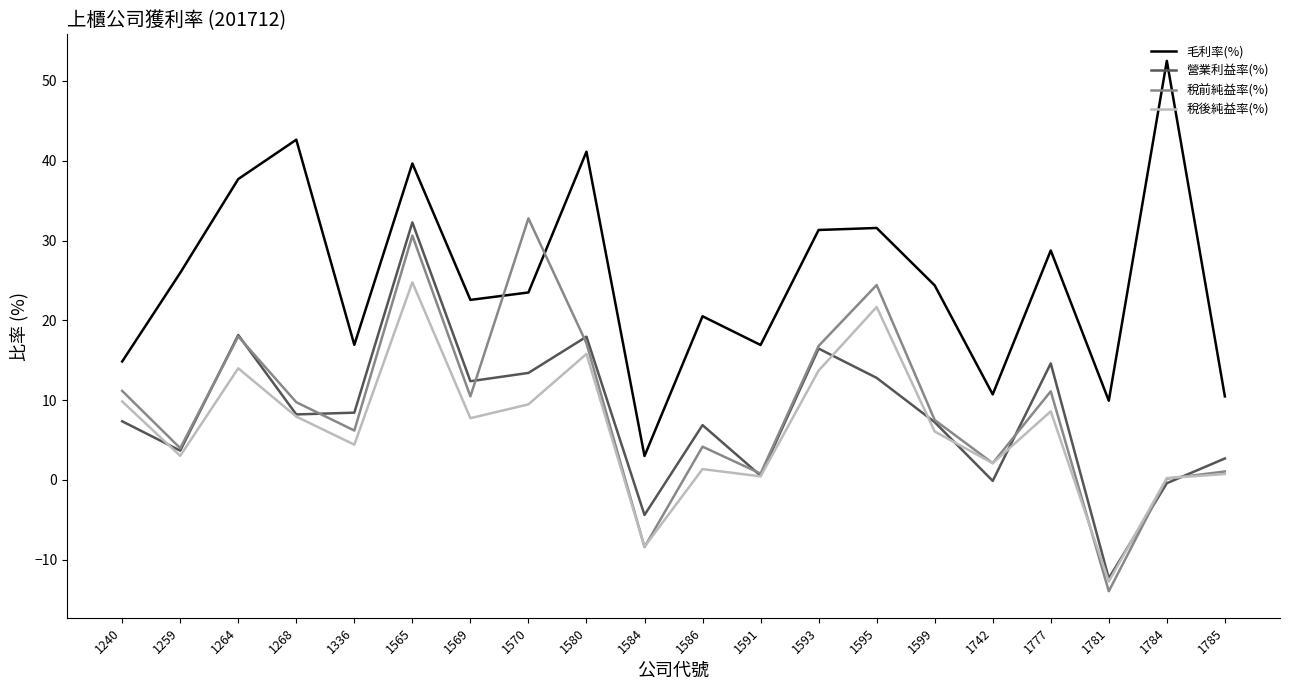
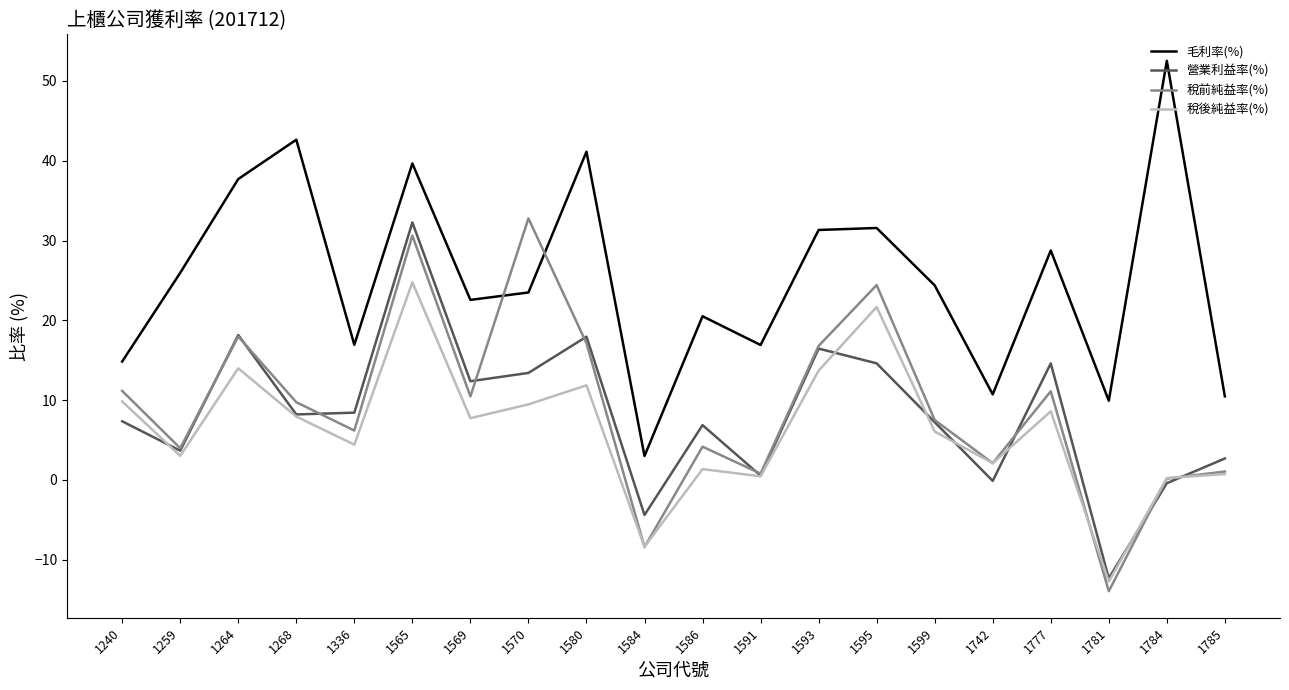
  {
    "毛利率(%)": {
      "1240": 15,
      "1259": 26,
      "1264": 38,
      "1268": 43,
      "1336": 17,
      "1565": 40,
      "1569": 23,
      "1570": 23,
      "1580": 41,
      "1584": 3,
      "1586": 21,
      "1591": 17,
      "1593": 31,
      "1595": 32,
      "1599": 24,
      "1742": 11,
      "1777": 29,
      "1781": 10,
      "1784": 53,
      "1785": 10
    },
    "營業利益率(%)": {
      "1240": 7,
      "1336": 8,
      "1565": 32,
      "1569": 12,
      "1570": 13,
      "1580": 18,
      "1584": -4,
      "1586": 7,
      "1593": 16,
-     "1595": 13,
+     "1595": 15,
      "1742": 0,
      "1777": 15,
      "1781": -12,
      "1784": 0,
      "1785": 3
    },
    "稅前純益率(%)": {
      "1240": 11,
      "1268": 10,
      "1336": 6,
      "1565": 31,
      "1569": 10,
      "1570": 33,
      "1580": 17,
      "1586": 4,
      "1593": 17,
      "1595": 24,
      "1777": 11,
      "1781": -14
    },
    "稅後純益率(%)": {
      "1240": 10,
      "1259": 3,
      "1264": 14,
      "1336": 4,
      "1565": 25,
      "1569": 8,
      "1570": 9,
-     "1580": 16,
+     "1580": 12,
      "1586": 1,
      "1593": 14,
      "1595": 22,
      "1599": 6,
      "1777": 9,
      "1781": -13
    }
  }
